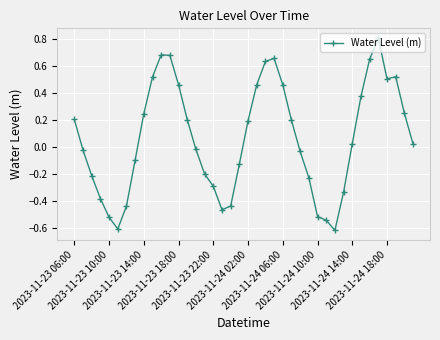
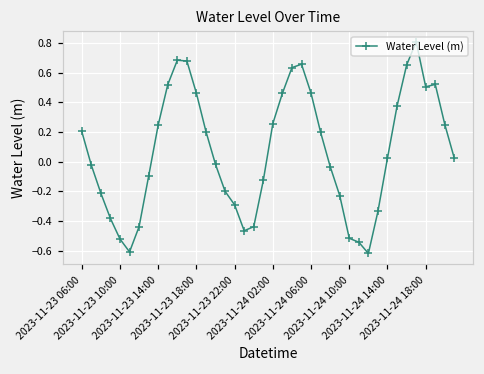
  {
    "2023-11-23 06:00": 0.20,
    "2023-11-23 10:00": -0.52,
    "2023-11-23 14:00": 0.25,
    "2023-11-23 18:00": 0.46,
    "2023-11-23 22:00": -0.29,
-   "2023-11-24 02:00": 0.19,
+   "2023-11-24 02:00": 0.26,
    "2023-11-24 06:00": 0.46,
    "2023-11-24 10:00": -0.52,
    "2023-11-24 14:00": 0.02,
    "2023-11-24 18:00": 0.50
  }
